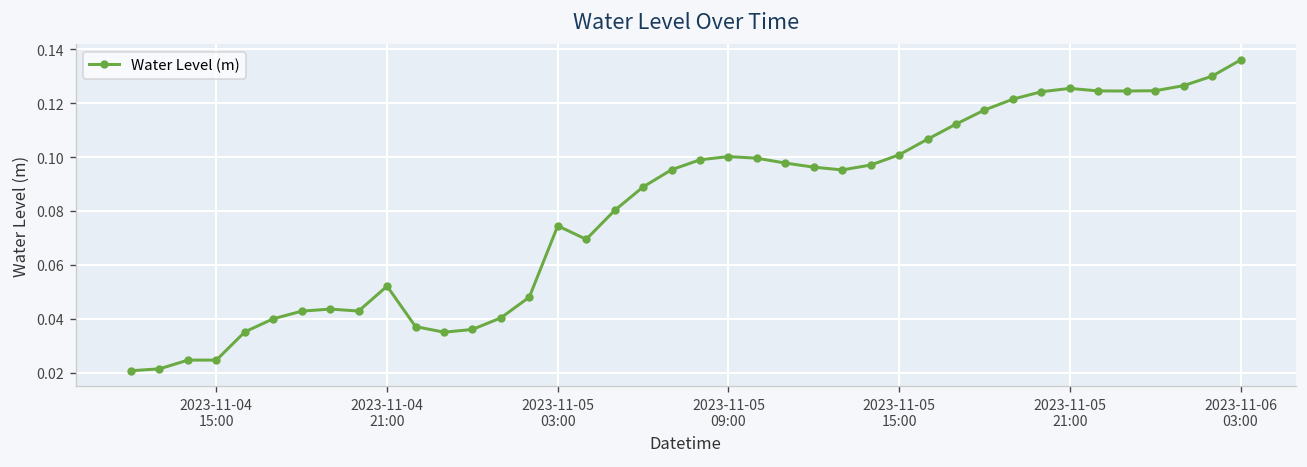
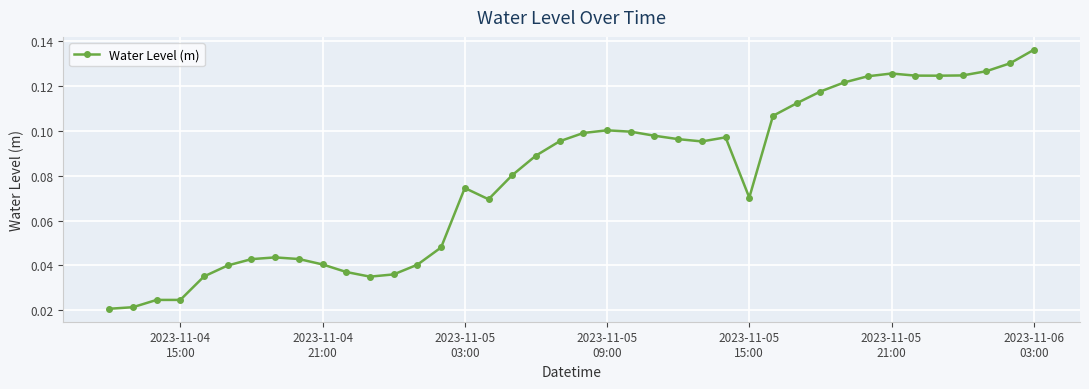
  {
    "2023-11-04 15:00": 0.025,
-   "2023-11-04 21:00": 0.052,
+   "2023-11-04 21:00": 0.040,
    "2023-11-05 03:00": 0.074,
    "2023-11-05 09:00": 0.100,
-   "2023-11-05 15:00": 0.101,
+   "2023-11-05 15:00": 0.070,
    "2023-11-05 21:00": 0.125,
    "2023-11-06 03:00": 0.136
  }
